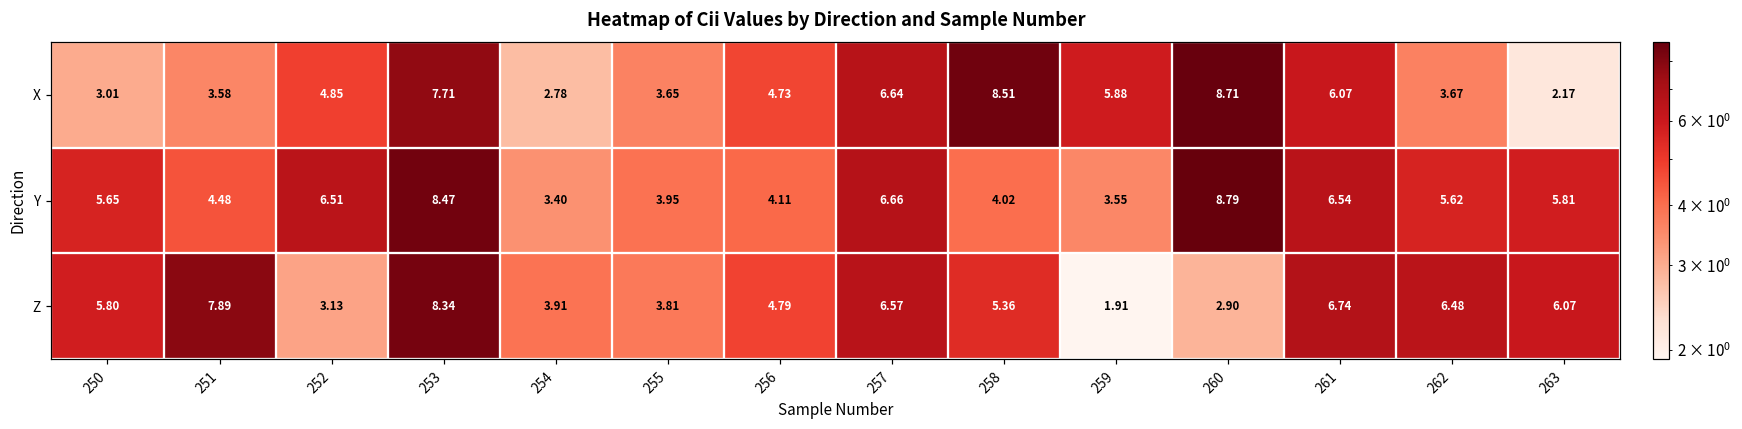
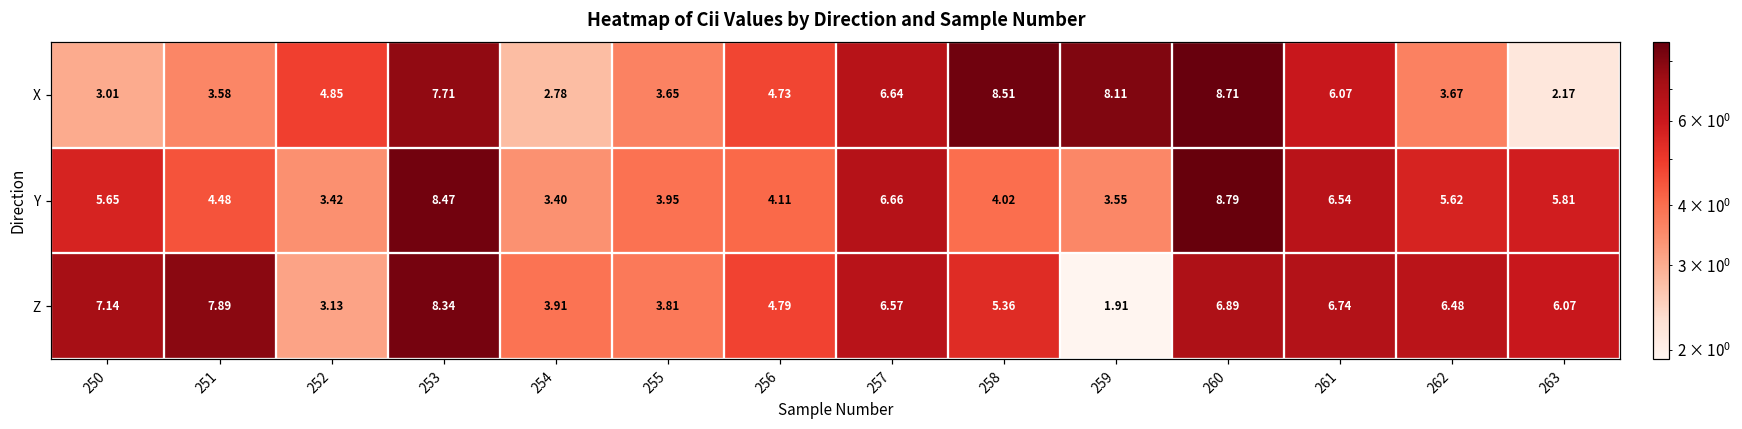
  {
    "X": {
      "250": 3.01,
      "251": 3.58,
      "252": 4.85,
      "253": 7.71,
      "254": 2.78,
      "255": 3.65,
      "256": 4.73,
      "257": 6.64,
      "258": 8.51,
-     "259": 5.88,
+     "259": 8.11,
      "260": 8.71,
      "261": 6.07,
      "262": 3.67,
      "263": 2.17
    },
    "Y": {
      "250": 5.65,
      "251": 4.48,
-     "252": 6.51,
+     "252": 3.42,
      "253": 8.47,
      "254": 3.40,
      "255": 3.95,
      "256": 4.11,
      "257": 6.66,
      "258": 4.02,
      "259": 3.55,
      "260": 8.79,
      "261": 6.54,
      "262": 5.62,
      "263": 5.81
    },
    "Z": {
-     "250": 5.80,
+     "250": 7.14,
      "251": 7.89,
      "252": 3.13,
      "253": 8.34,
      "254": 3.91,
      "255": 3.81,
      "256": 4.79,
      "257": 6.57,
      "258": 5.36,
      "259": 1.91,
-     "260": 2.90,
+     "260": 6.89,
      "261": 6.74,
      "262": 6.48,
      "263": 6.07
    }
  }
